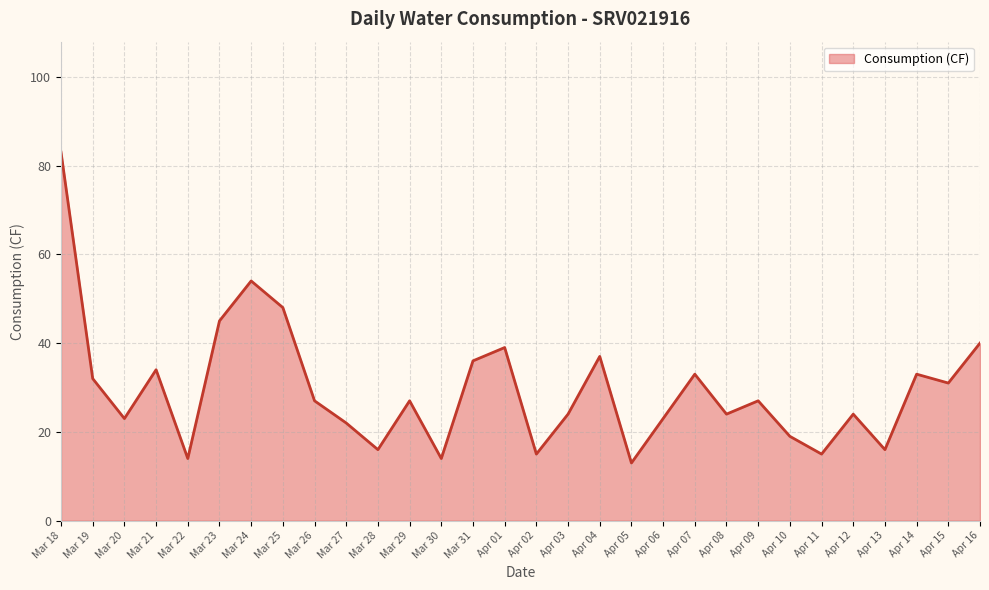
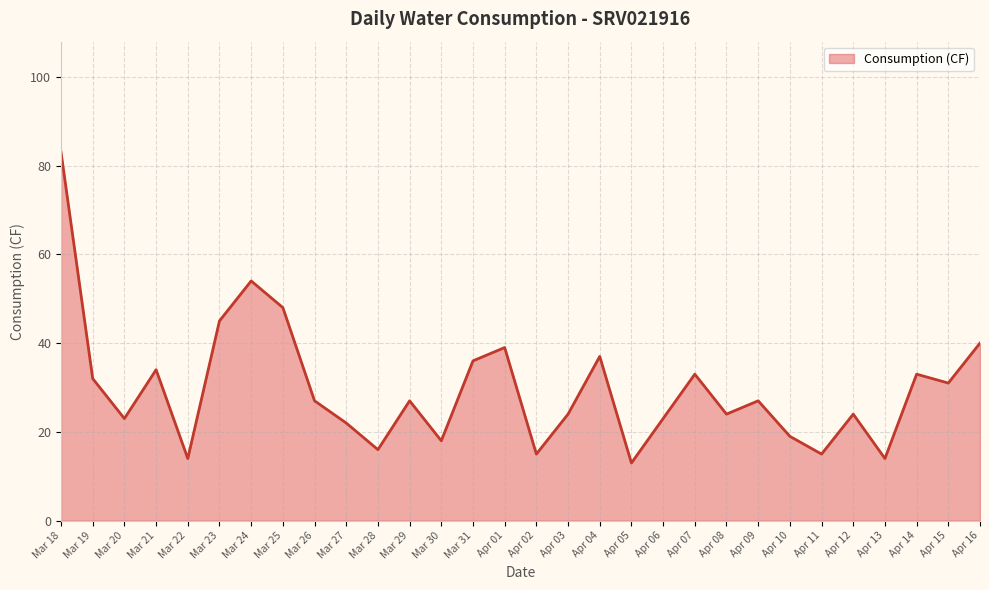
  {
    "Mar 18": 83,
    "Mar 19": 32,
    "Mar 20": 23,
    "Mar 21": 34,
    "Mar 22": 14,
    "Mar 23": 45,
    "Mar 24": 54,
    "Mar 25": 48,
    "Mar 26": 27,
    "Mar 27": 22,
    "Mar 28": 16,
    "Mar 29": 27,
-   "Mar 30": 14,
+   "Mar 30": 18,
    "Mar 31": 36,
    "Apr 01": 39,
    "Apr 02": 15,
    "Apr 03": 24,
    "Apr 04": 37,
    "Apr 05": 13,
    "Apr 06": 23,
    "Apr 07": 33,
    "Apr 08": 24,
    "Apr 09": 27,
    "Apr 10": 19,
    "Apr 11": 15,
    "Apr 12": 24,
-   "Apr 13": 16,
+   "Apr 13": 14,
    "Apr 14": 33,
    "Apr 15": 31,
    "Apr 16": 40
  }
